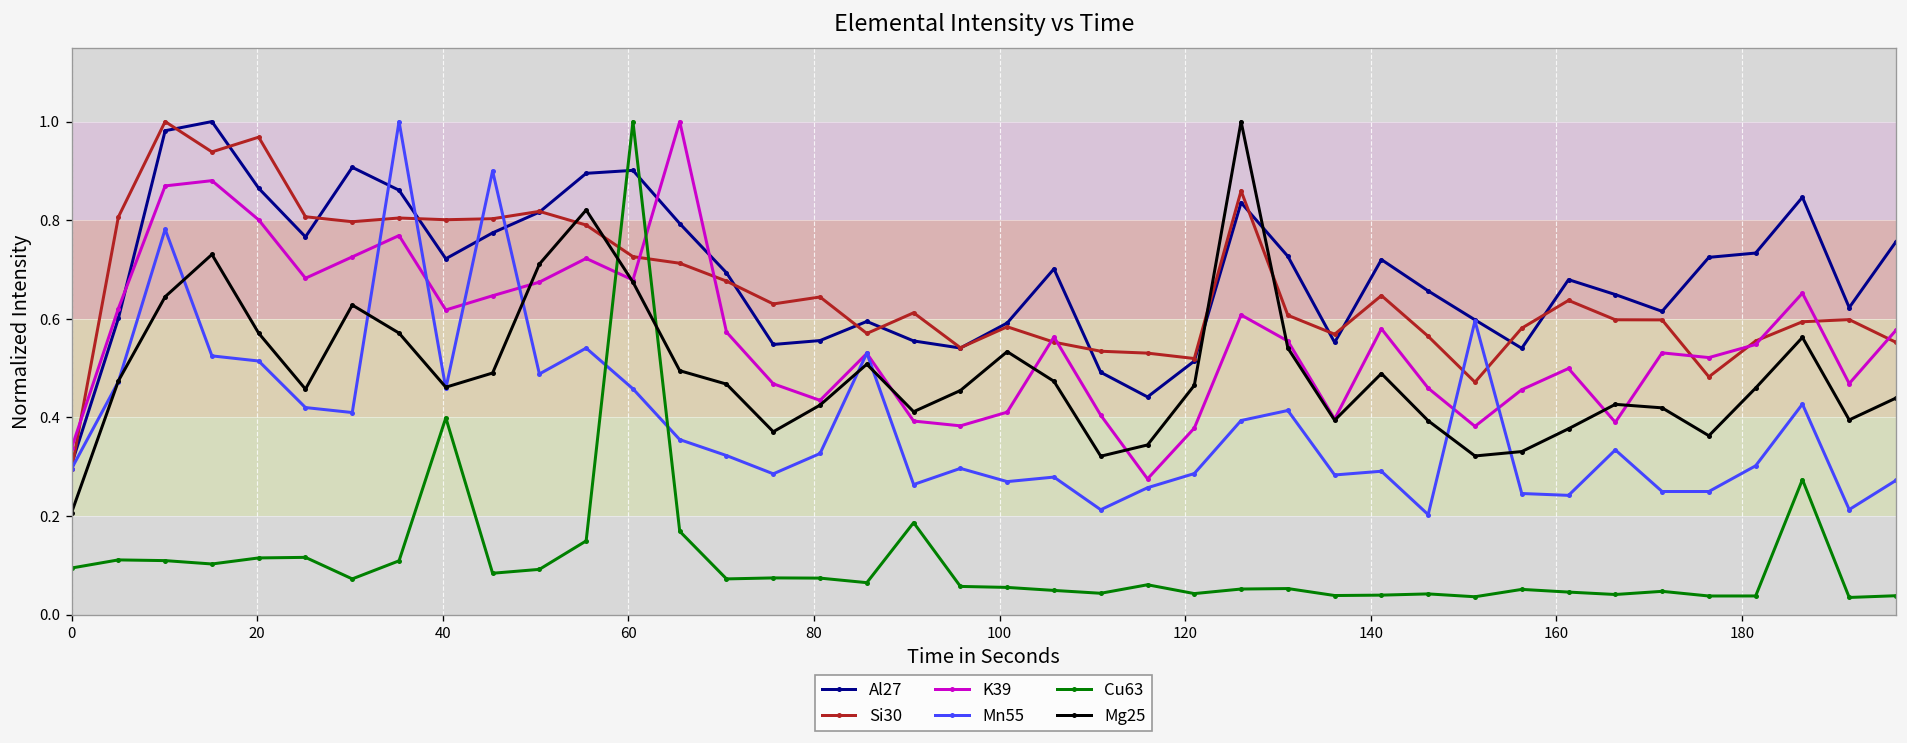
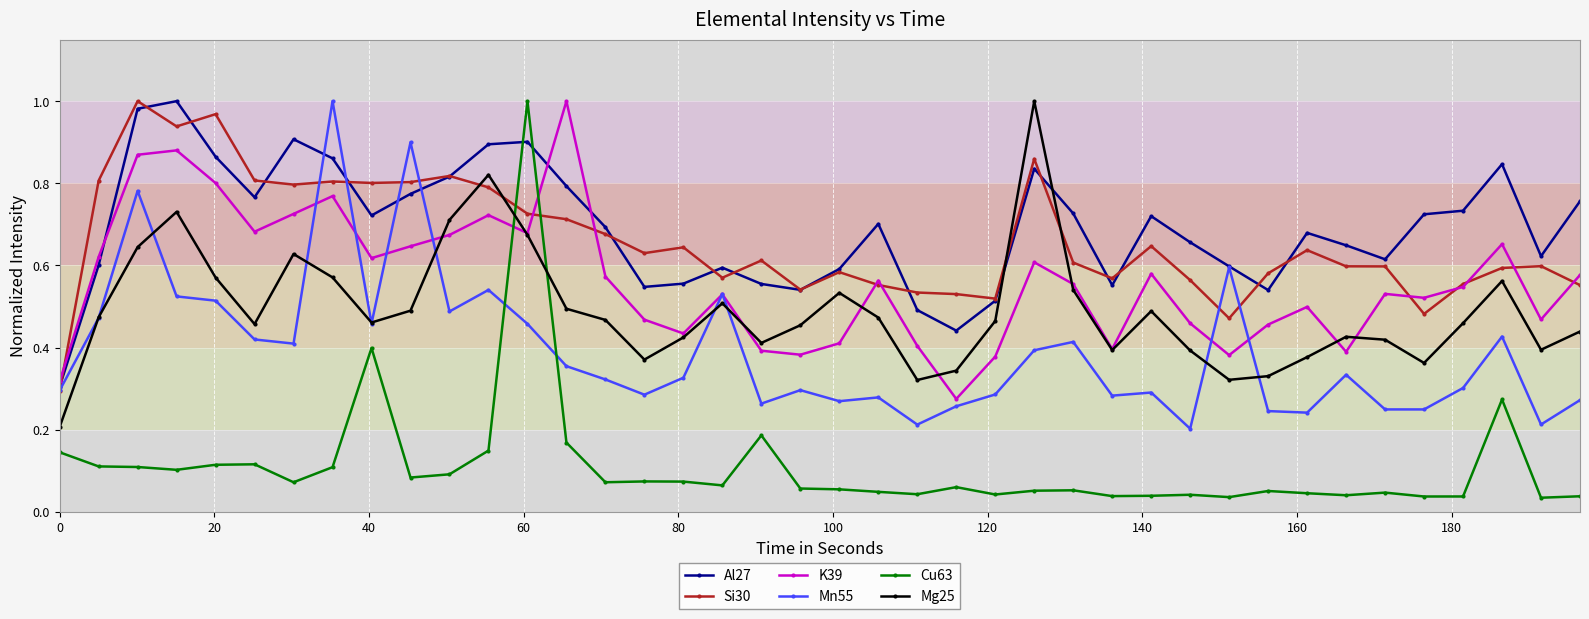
  {
    "Al27": {
      "0": 0.31
    },
    "K39": {
-     "0": 0.34
+     "0": 0.32
    },
    "Cu63": {
-     "0": 0.09
+     "0": 0.15
    },
    "Mg25": {
      "0": 0.21
    }
  }
